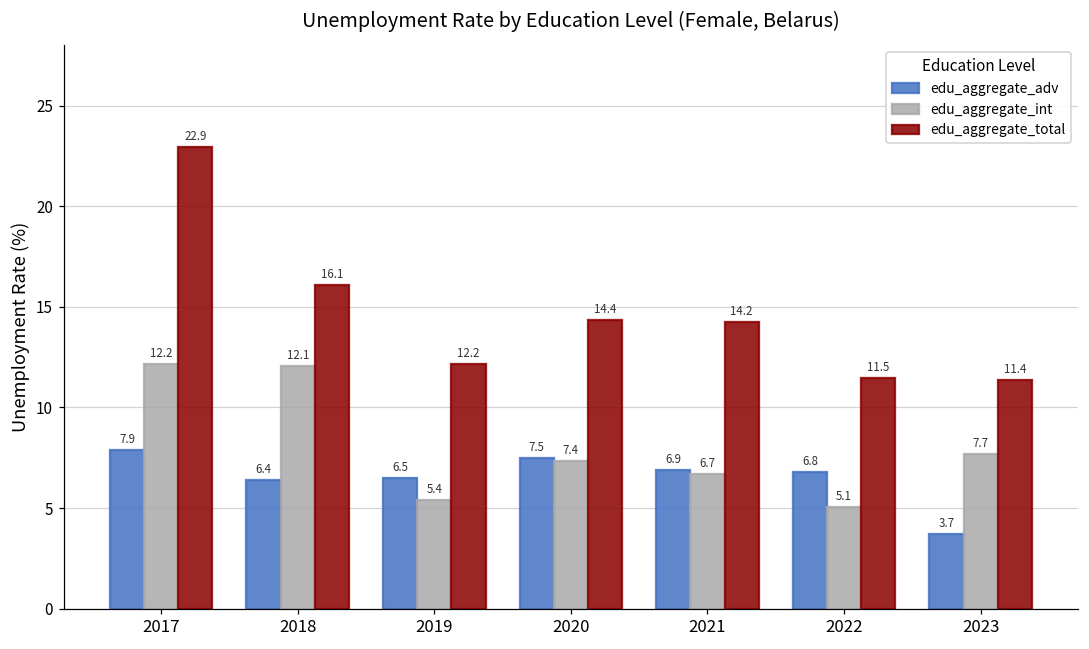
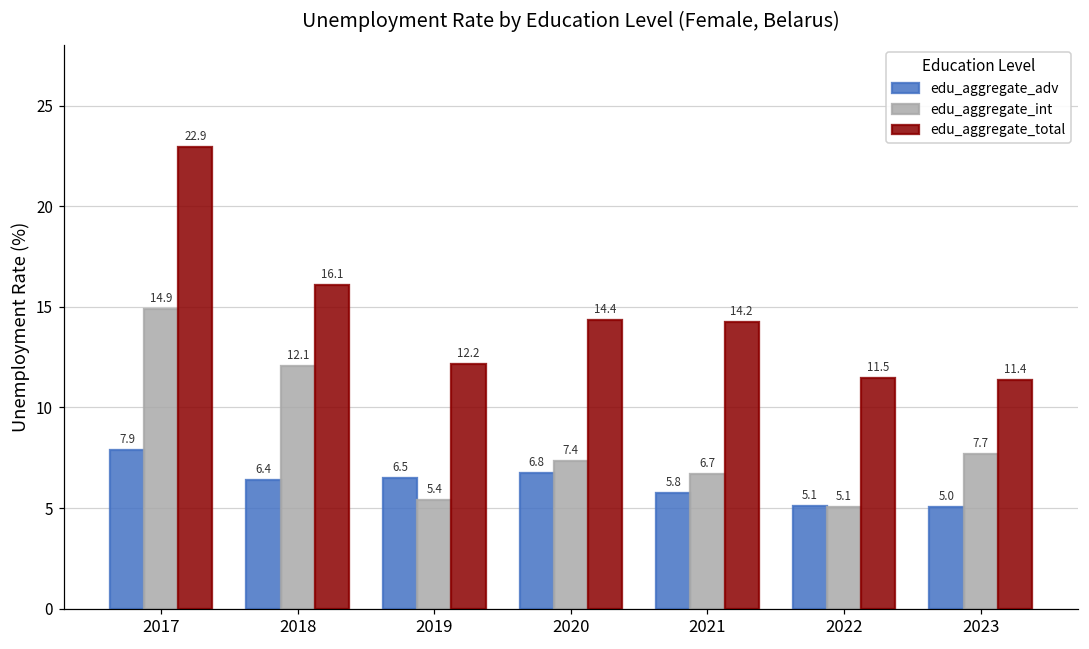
  {
    "edu_aggregate_adv": {
      "2017": 7.9,
      "2018": 6.4,
      "2019": 6.5,
-     "2020": 7.5,
-     "2021": 6.9,
-     "2022": 6.8,
-     "2023": 3.7
+     "2020": 6.8,
+     "2021": 5.8,
+     "2022": 5.1,
+     "2023": 5.0
    },
    "edu_aggregate_int": {
-     "2017": 12.2,
+     "2017": 14.9,
      "2018": 12.1,
      "2019": 5.4,
      "2020": 7.4,
      "2021": 6.7,
      "2022": 5.1,
      "2023": 7.7
    },
    "edu_aggregate_total": {
      "2017": 22.9,
      "2018": 16.1,
      "2019": 12.2,
      "2020": 14.4,
      "2021": 14.2,
      "2022": 11.5,
      "2023": 11.4
    }
  }
